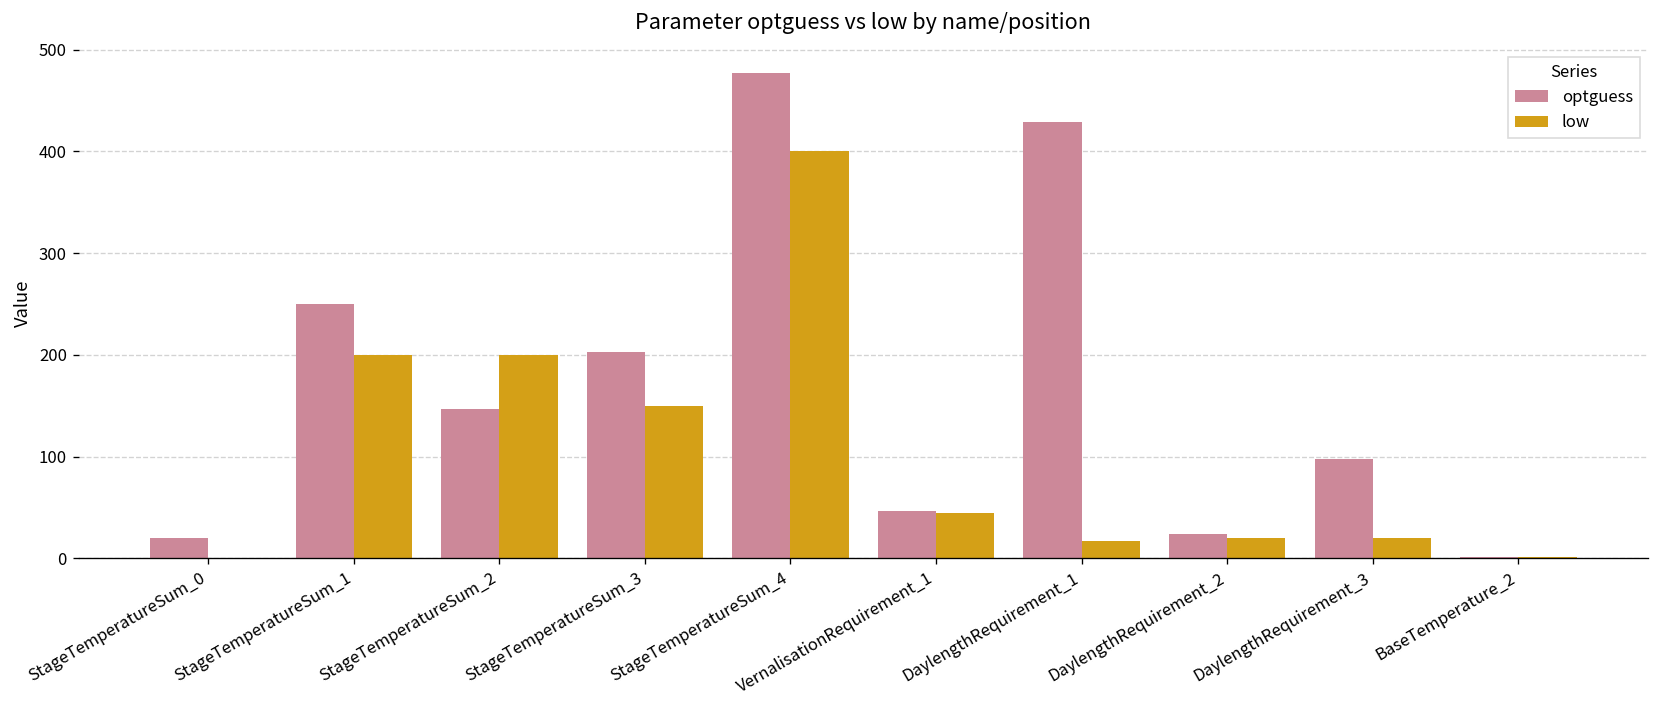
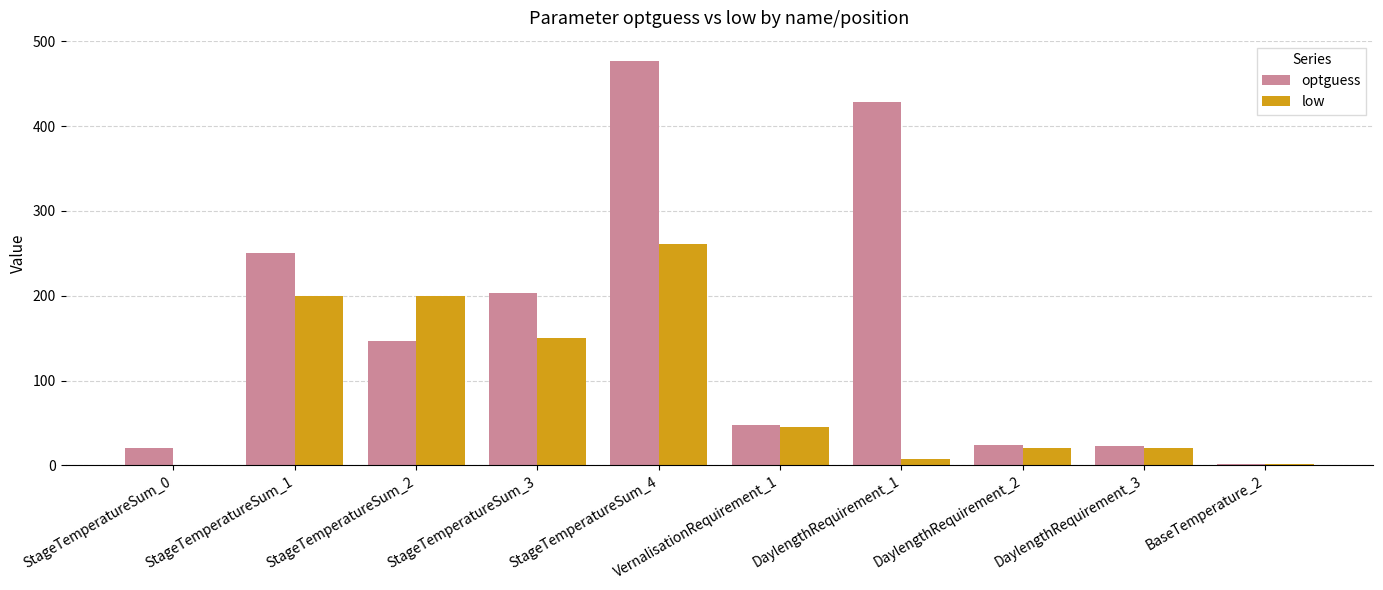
  {
    "optguess": {
      "StageTemperatureSum_0": 20,
      "StageTemperatureSum_1": 250,
      "StageTemperatureSum_2": 150,
      "StageTemperatureSum_3": 200,
      "StageTemperatureSum_4": 480,
      "VernalisationRequirement_1": 50,
      "DaylengthRequirement_1": 430,
      "DaylengthRequirement_2": 20,
-     "DaylengthRequirement_3": 100
+     "DaylengthRequirement_3": 20
    },
    "low": {
      "StageTemperatureSum_0": 0,
      "StageTemperatureSum_1": 200,
      "StageTemperatureSum_2": 200,
      "StageTemperatureSum_3": 150,
-     "StageTemperatureSum_4": 400,
+     "StageTemperatureSum_4": 260,
      "VernalisationRequirement_1": 50,
-     "DaylengthRequirement_1": 20,
+     "DaylengthRequirement_1": 10,
      "DaylengthRequirement_2": 20,
      "DaylengthRequirement_3": 20
    }
  }
